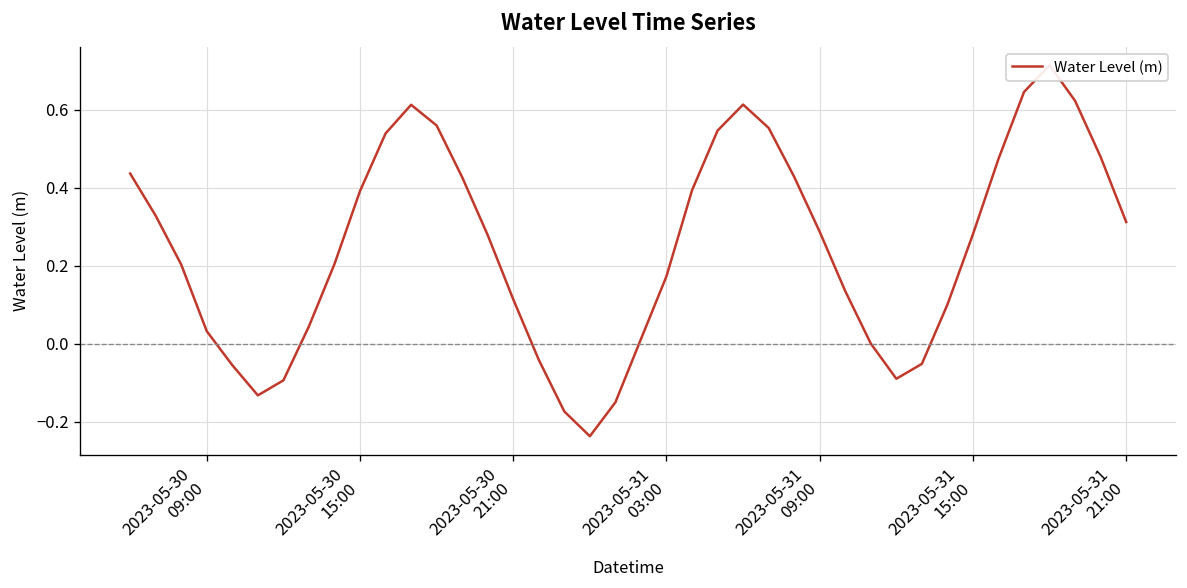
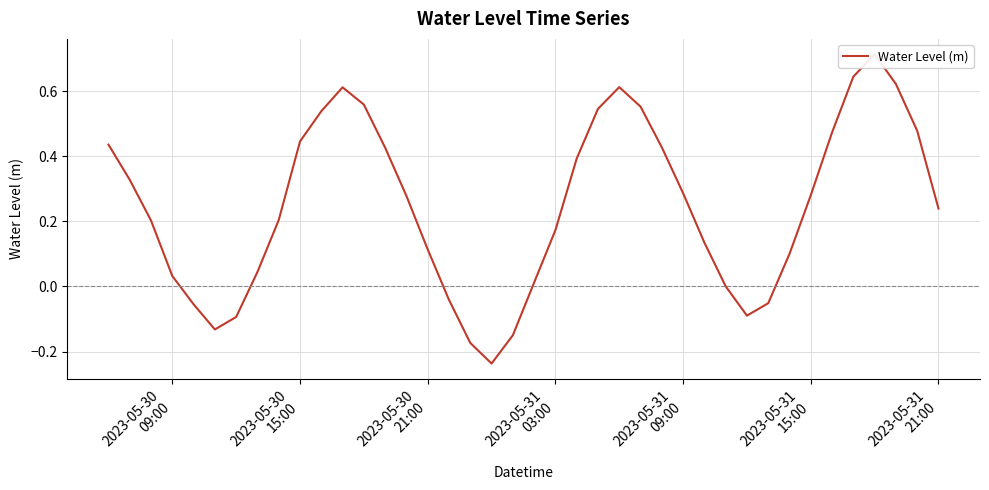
  {
    "2023-05-30 09:00": 0.03,
-   "2023-05-30 15:00": 0.39,
+   "2023-05-30 15:00": 0.45,
    "2023-05-30 21:00": 0.11,
    "2023-05-31 03:00": 0.17,
    "2023-05-31 09:00": 0.29,
    "2023-05-31 15:00": 0.28,
-   "2023-05-31 21:00": 0.31
+   "2023-05-31 21:00": 0.24
  }
